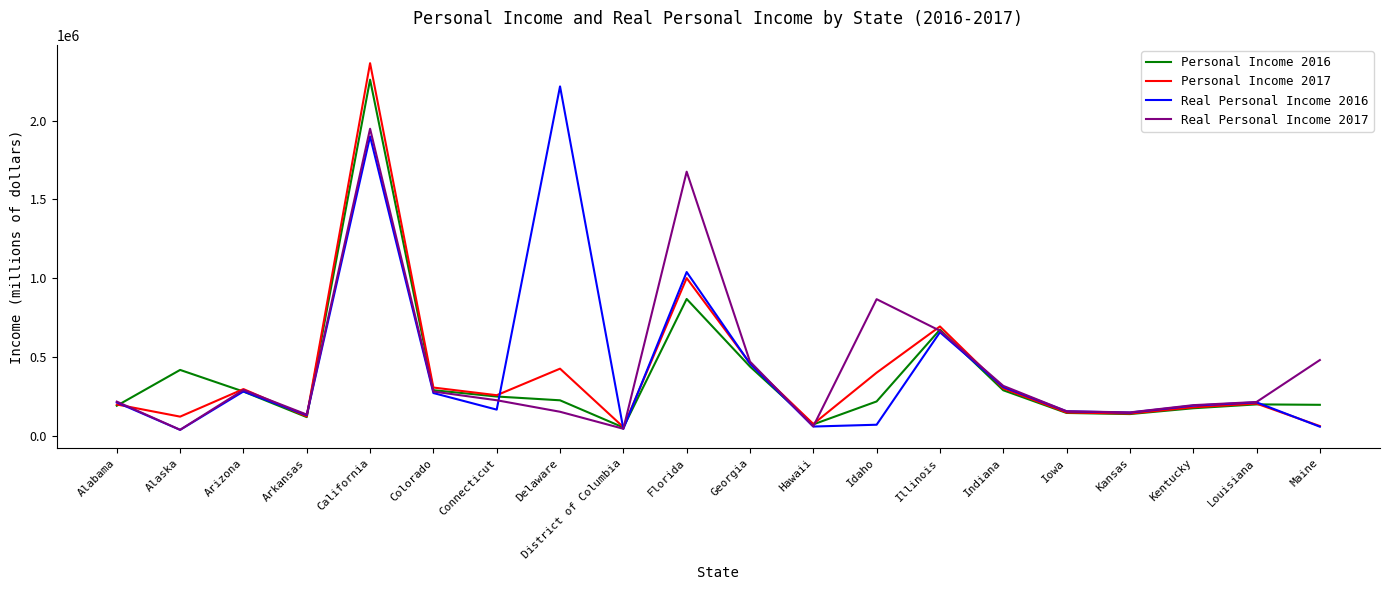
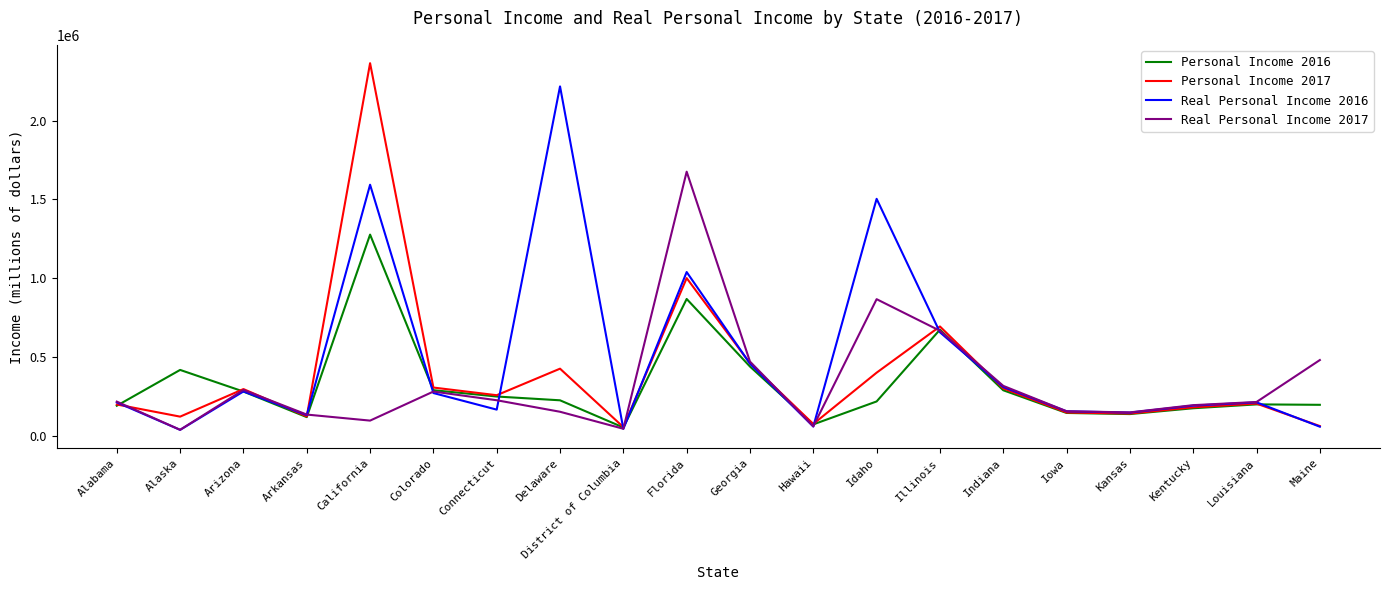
  {
    "Personal Income 2016": {
      "Alaska": 420000,
-     "California": 2260000,
+     "California": 1280000,
      "Delaware": 230000,
      "Florida": 870000,
      "Georgia": 440000,
      "Idaho": 220000,
      "Maine": 200000
    },
    "Personal Income 2017": {
      "Alaska": 120000,
      "California": 2360000,
      "Colorado": 310000,
      "Delaware": 430000,
      "Florida": 1000000,
      "Idaho": 400000,
      "Illinois": 690000
    },
    "Real Personal Income 2016": {
-     "California": 1900000,
+     "California": 1590000,
      "Connecticut": 170000,
      "Delaware": 2220000,
      "Florida": 1040000,
-     "Idaho": 70000
+     "Idaho": 1500000
    },
    "Real Personal Income 2017": {
-     "California": 1950000,
+     "California": 100000,
      "Connecticut": 230000,
      "Delaware": 150000,
      "Florida": 1680000,
      "Idaho": 870000,
      "Maine": 480000
    }
  }
